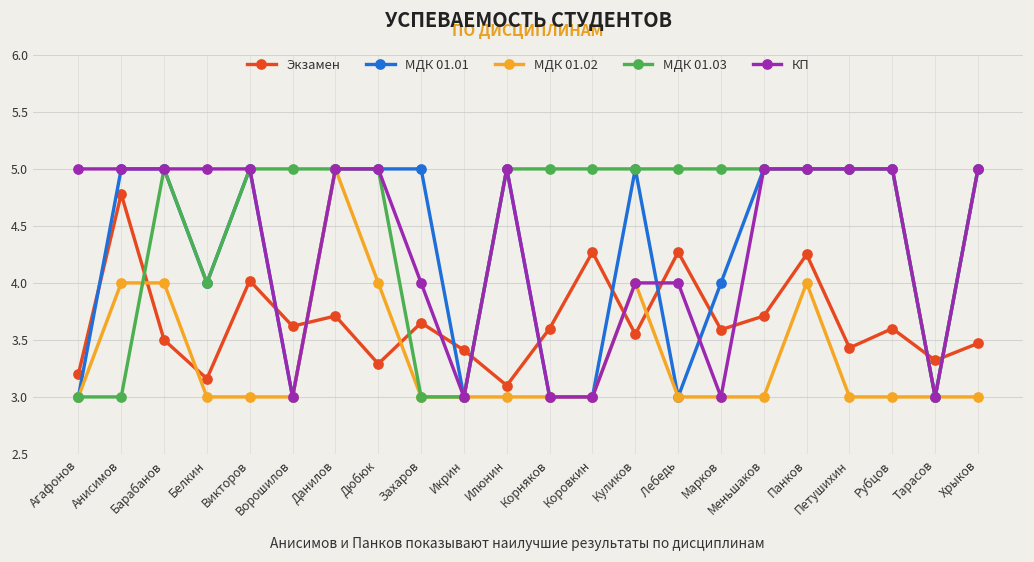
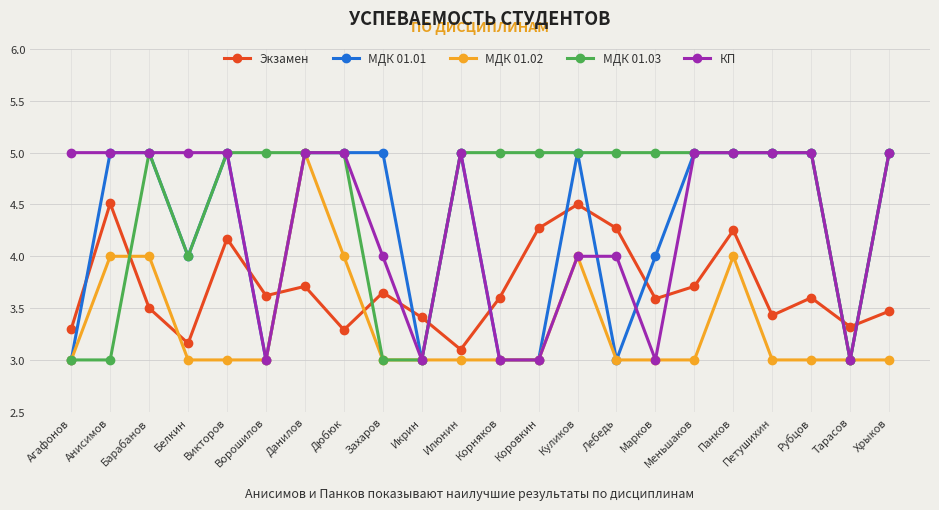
  {
    "Экзамен": {
-     "Агафонов": 3.2,
-     "Анисимов": 4.78,
+     "Агафонов": 3.3,
+     "Анисимов": 4.51,
      "Барабанов": 3.50,
      "Белкин": 3.16,
-     "Викторов": 4.02,
+     "Викторов": 4.17,
      "Ворошилов": 3.62,
      "Данилов": 3.71,
      "Дюбюк": 3.29,
      "Захаров": 3.65,
      "Икрин": 3.41,
      "Илюнин": 3.10,
      "Корняков": 3.60,
      "Коровкин": 4.27,
-     "Куликов": 3.55,
+     "Куликов": 4.50,
      "Лебедь": 4.27,
      "Марков": 3.59,
      "Меньшаков": 3.71,
      "Панков": 4.25,
      "Петушихин": 3.43,
      "Рубцов": 3.60,
      "Тарасов": 3.32,
      "Хрыков": 3.47
    },
    "МДК 01.01": {
      "Захаров": 5.00,
      "Марков": 4.00
    },
    "МДК 01.02": {
      "Анисимов": 4.00,
      "Барабанов": 4.00,
      "Белкин": 3.00,
      "Викторов": 3.00,
      "Дюбюк": 4.00,
      "Илюнин": 3.00,
      "Меньшаков": 3.00,
      "Панков": 4.00,
      "Петушихин": 3.00,
      "Рубцов": 3.00,
      "Хрыков": 3.00
    },
    "МДК 01.03": {
      "Анисимов": 3.00,
      "Ворошилов": 5.00,
      "Корняков": 5.00,
      "Коровкин": 5.00,
      "Лебедь": 5.00,
      "Марков": 5.00
    },
    "КП": {
      "Агафонов": 5.00,
      "Белкин": 5.00,
      "Захаров": 4.00,
      "Лебедь": 4.00
    }
  }
